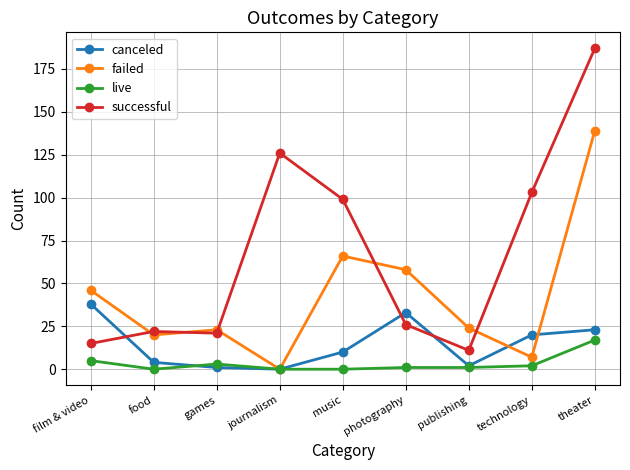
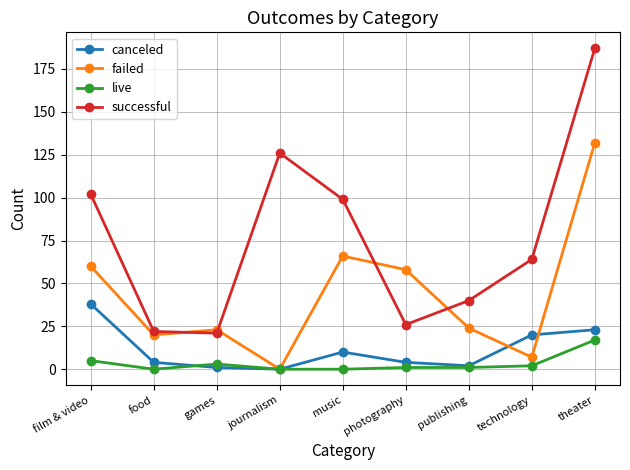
  {
    "canceled": {
      "film & video": 38,
      "food": 4,
      "games": 1,
      "music": 10,
-     "photography": 33,
+     "photography": 4,
      "technology": 20,
      "theater": 23
    },
    "failed": {
-     "film & video": 46,
+     "film & video": 60,
      "food": 20,
      "games": 23,
      "music": 66,
      "photography": 58,
      "publishing": 24,
      "technology": 7,
-     "theater": 139
+     "theater": 132
    },
    "live": {
      "film & video": 5,
      "food": 0,
      "games": 3,
      "music": 0,
      "photography": 1,
      "technology": 2,
      "theater": 17
    },
    "successful": {
-     "film & video": 15,
+     "film & video": 102,
      "food": 22,
      "games": 21,
      "journalism": 126,
      "music": 99,
      "photography": 26,
-     "publishing": 11,
-     "technology": 103,
+     "publishing": 40,
+     "technology": 64,
      "theater": 187
    }
  }
